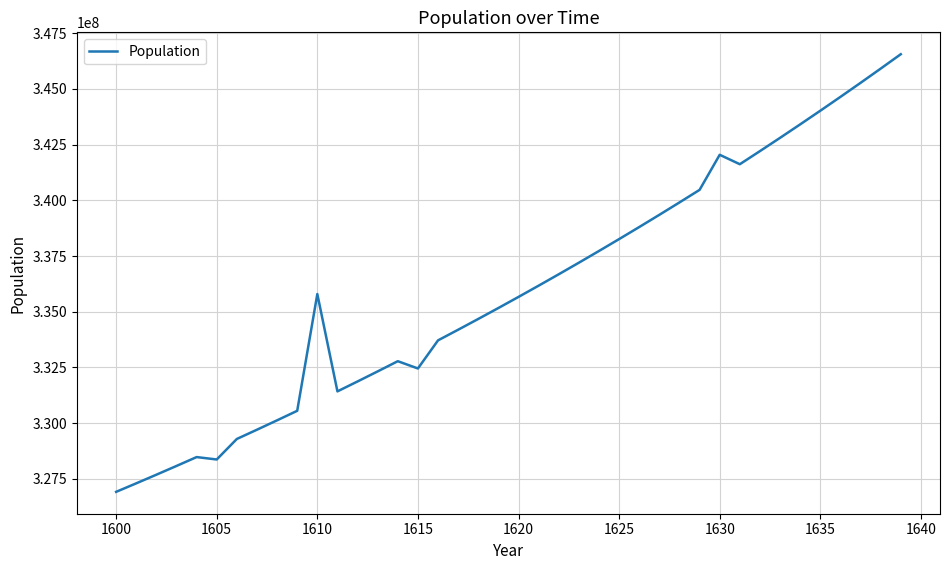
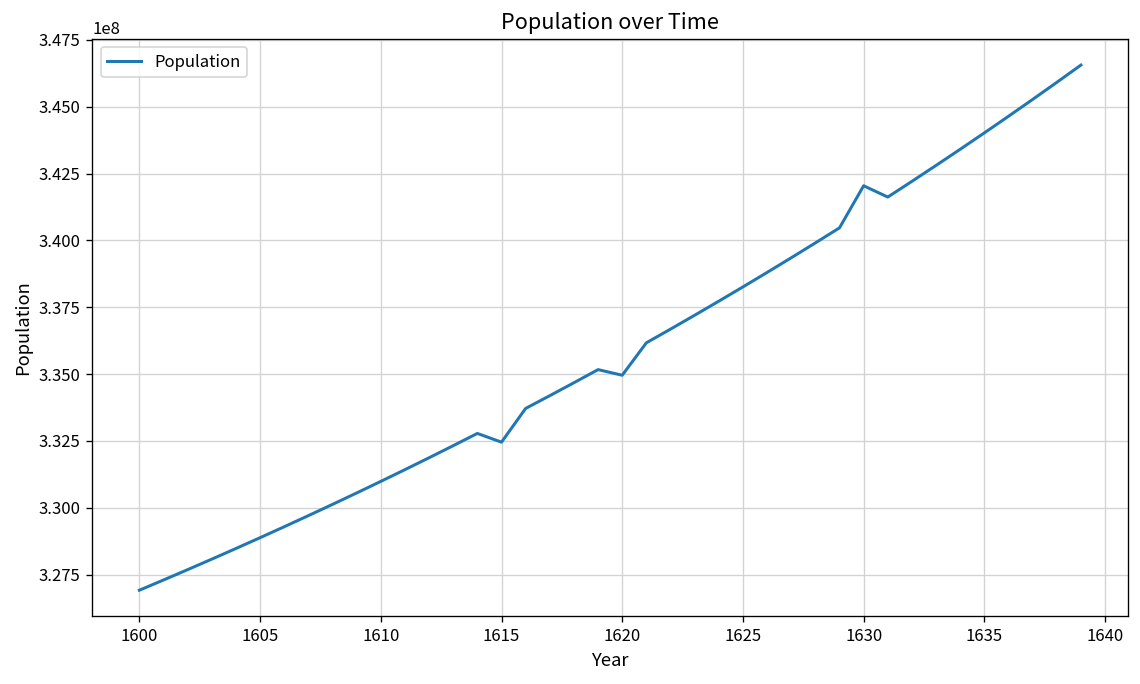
  {
    "1600": 326900000,
-   "1605": 328400000,
-   "1610": 335800000,
+   "1605": 328900000,
+   "1610": 331000000,
    "1615": 332500000,
-   "1620": 335700000,
+   "1620": 335000000,
    "1625": 338300000,
    "1630": 342000000,
    "1635": 344000000
  }
